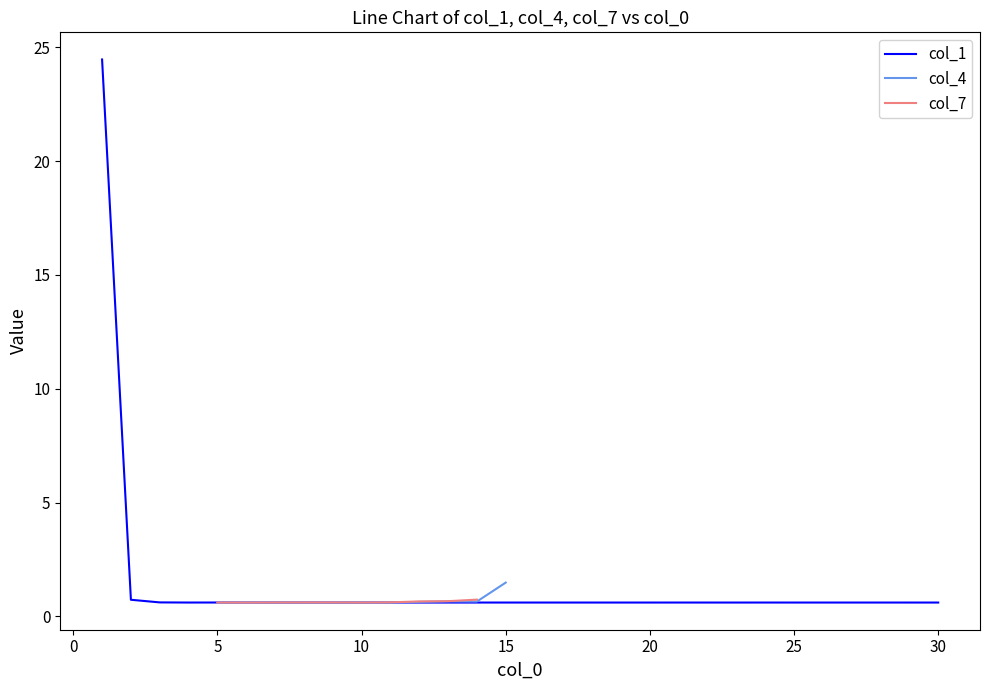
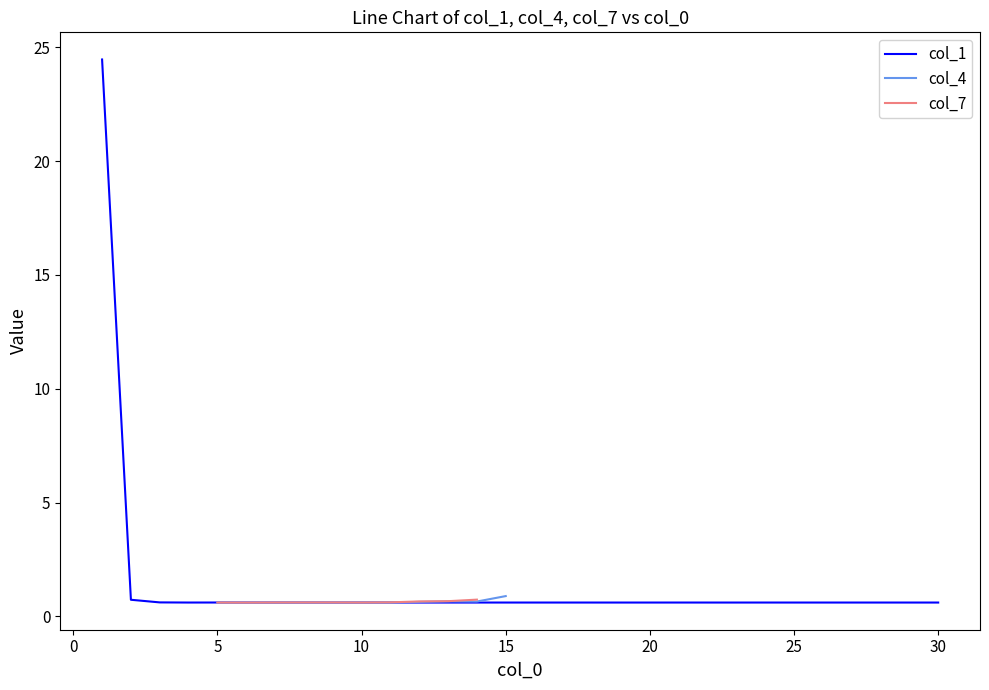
  {
    "col_1": {
      "15": 0.6,
      "20": 0.6,
      "25": 0.6,
      "30": 0.6
    },
    "col_4": {
-     "15": 1.5
+     "15": 0.9
    }
  }
